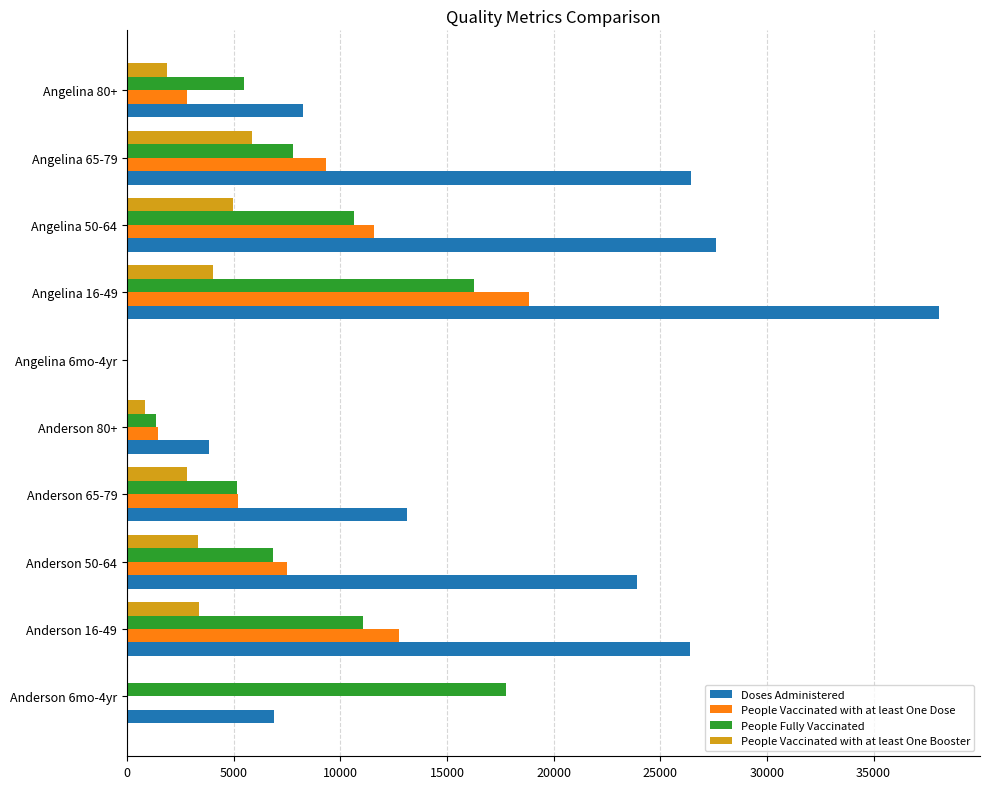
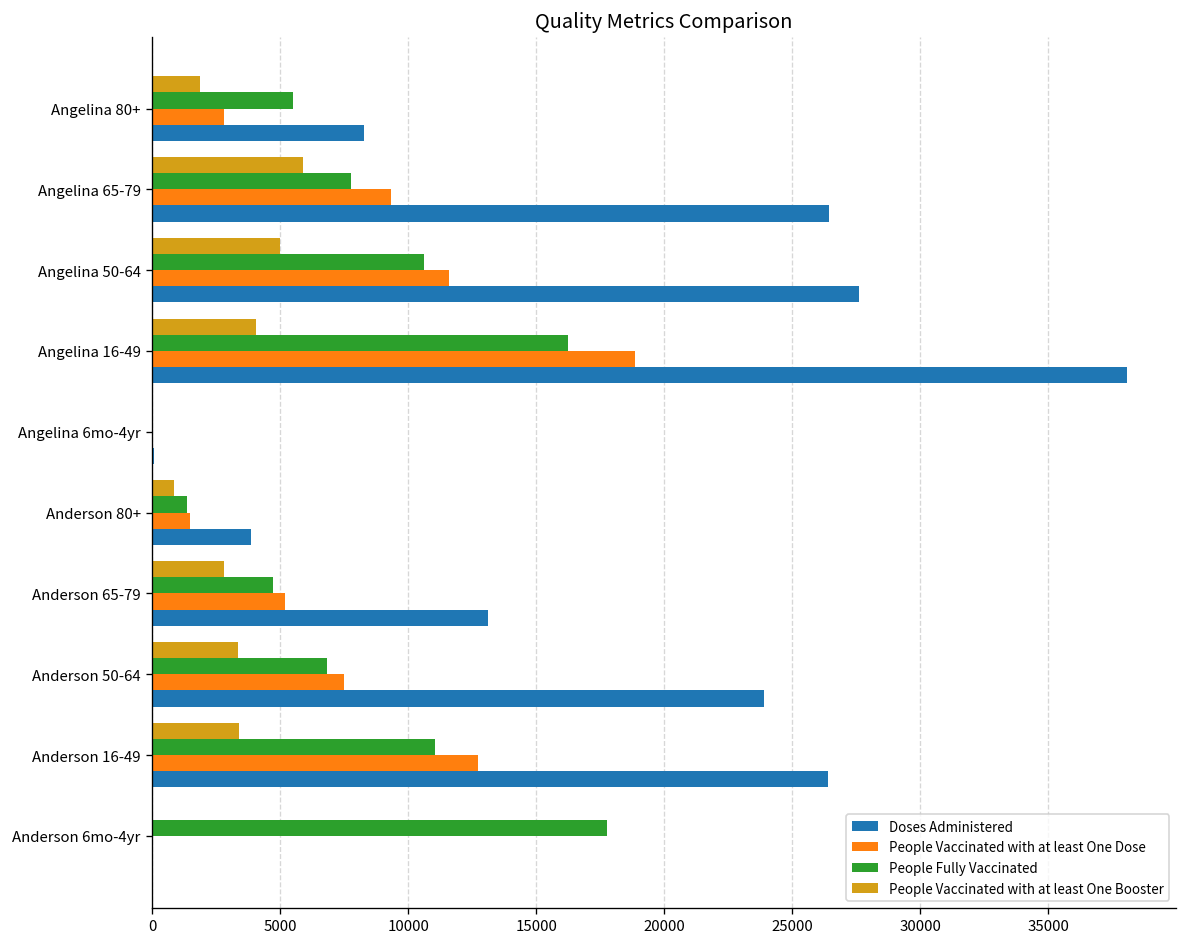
  {
    "Doses Administered": {
      "Angelina 80+": 8300,
      "Angelina 65-79": 26400,
      "Angelina 50-64": 27600,
      "Angelina 16-49": 38100,
      "Anderson 80+": 3900,
      "Anderson 65-79": 13100,
      "Anderson 50-64": 23900,
      "Anderson 16-49": 26400,
-     "Anderson 6mo-4yr": 6900
+     "Anderson 6mo-4yr": 0
    },
    "People Fully Vaccinated": {
      "Angelina 80+": 5500,
      "Angelina 65-79": 7800,
      "Angelina 50-64": 10600,
      "Angelina 16-49": 16300,
      "Anderson 80+": 1300,
-     "Anderson 65-79": 5200,
+     "Anderson 65-79": 4700,
      "Anderson 50-64": 6800,
      "Anderson 16-49": 11100,
      "Anderson 6mo-4yr": 17800
    }
  }
